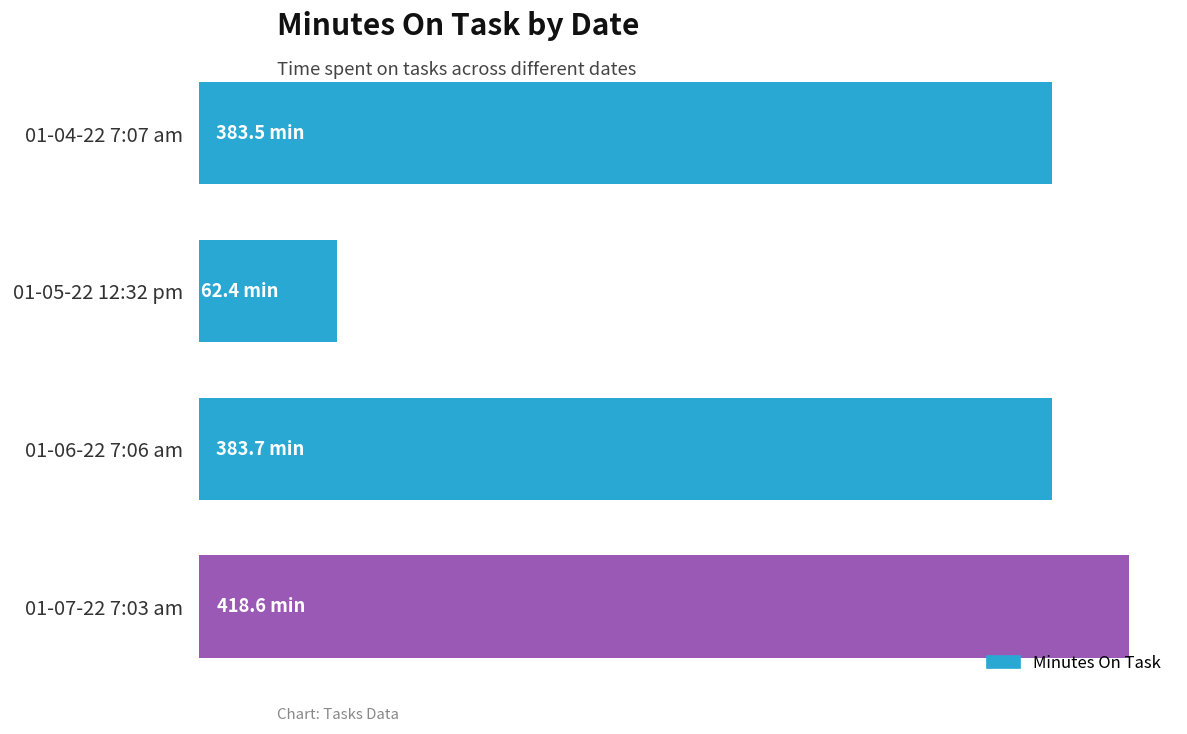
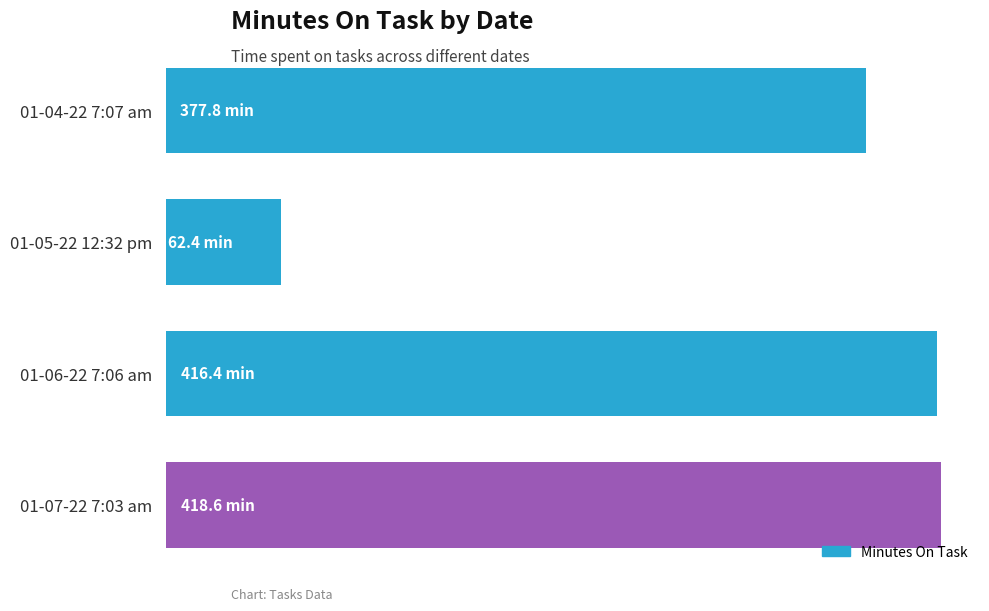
  {
-   "01-04-22 7:07 am": 383.5,
+   "01-04-22 7:07 am": 377.8,
    "01-05-22 12:32 pm": 62.4,
-   "01-06-22 7:06 am": 383.7,
+   "01-06-22 7:06 am": 416.4,
    "01-07-22 7:03 am": 418.6
  }
